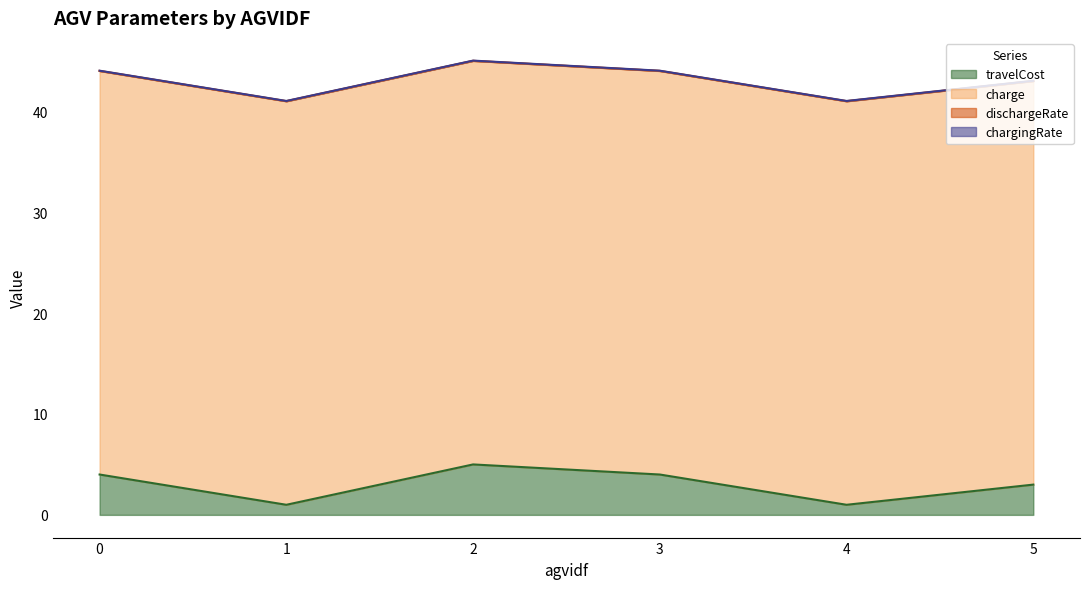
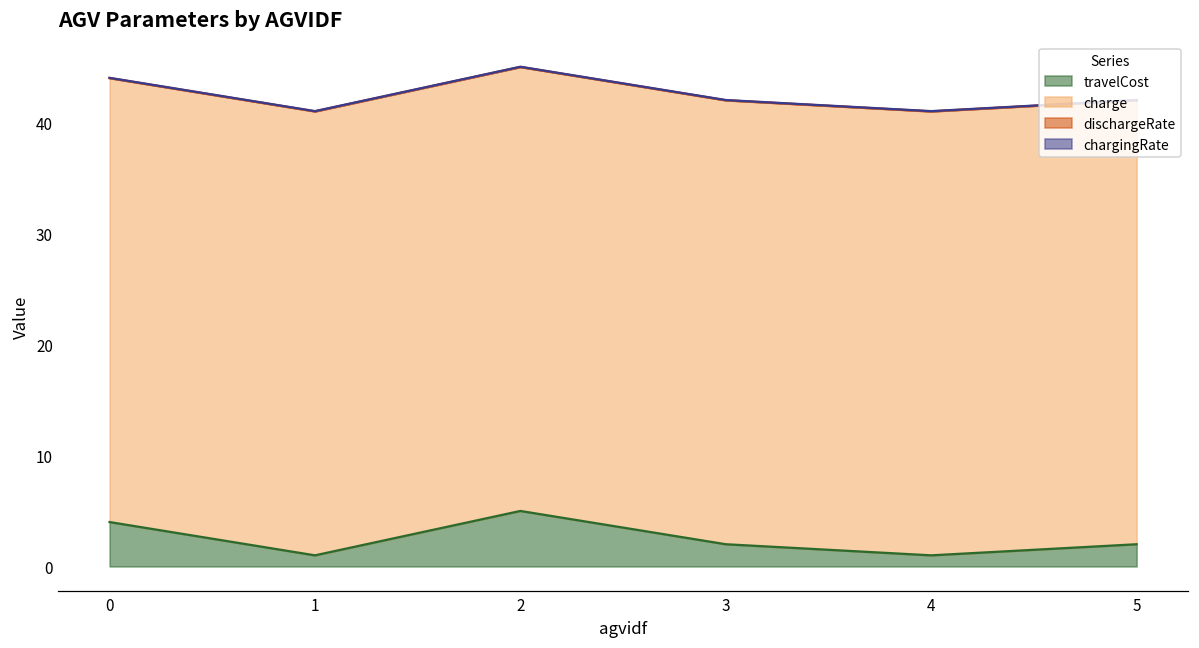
  {
    "travelCost": {
      "0": 4,
      "1": 1,
      "2": 5,
-     "3": 4,
+     "3": 2,
      "4": 1,
-     "5": 3
+     "5": 2
    },
    "chargingRate": {
      "0": 40,
      "1": 40,
      "2": 40,
      "3": 40,
      "4": 40
    }
  }
